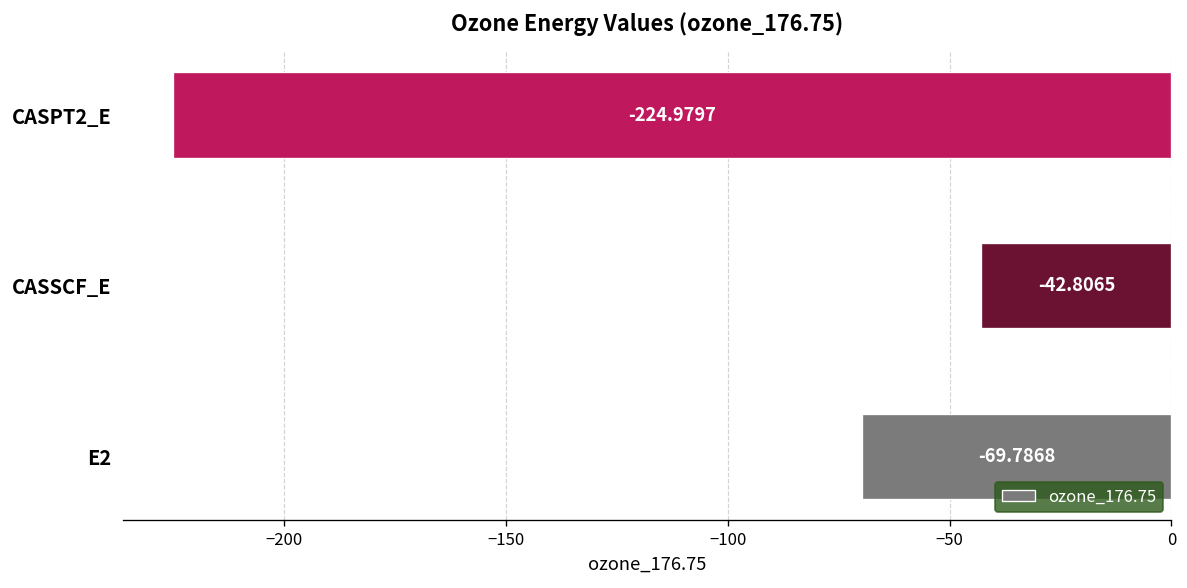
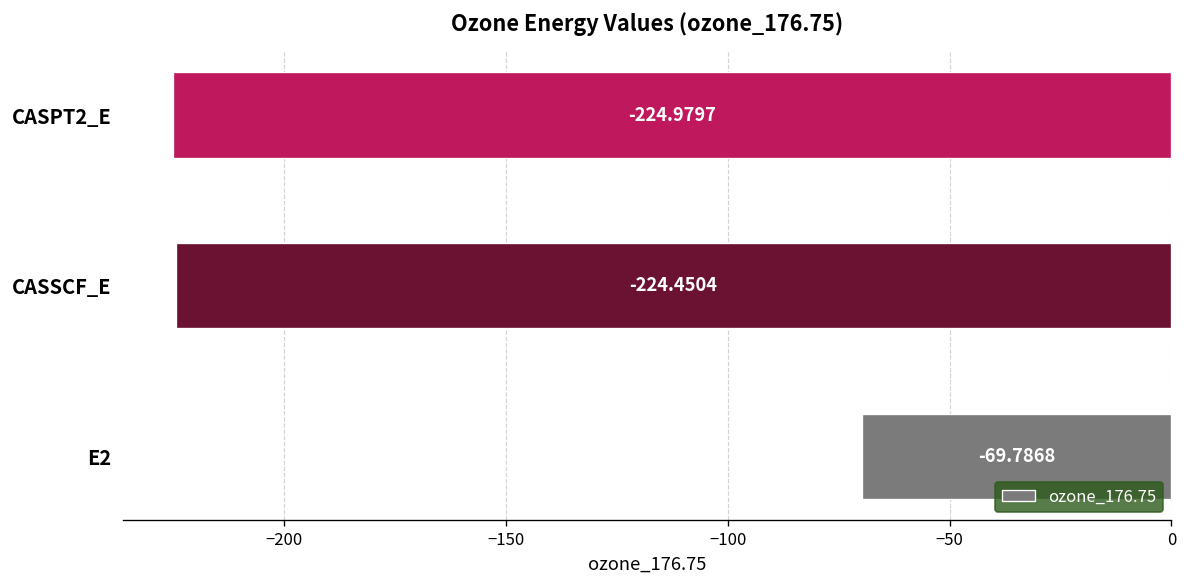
  {
    "CASPT2_E": -224.9797,
-   "CASSCF_E": -42.8065,
+   "CASSCF_E": -224.4504,
    "E2": -69.7868
  }
